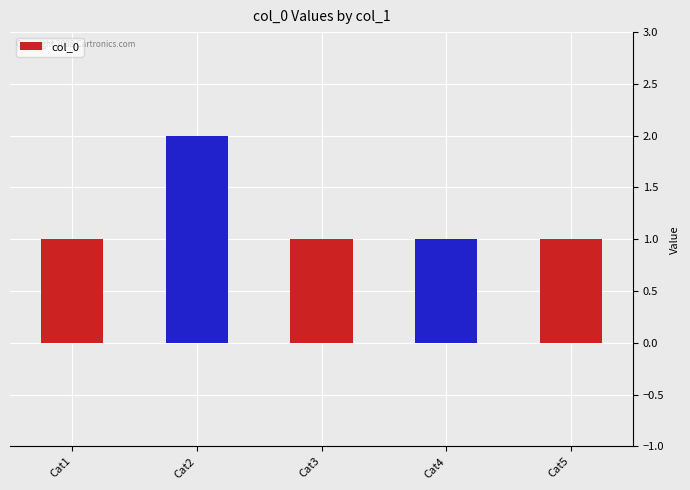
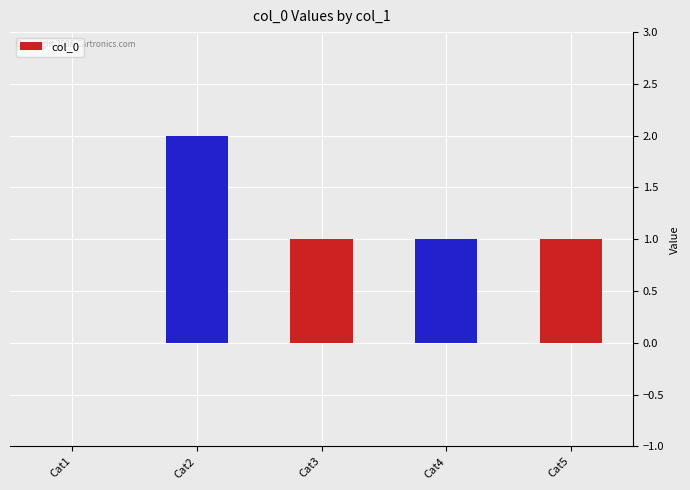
  {
-   "Cat1": 1,
+   "Cat1": 0,
    "Cat2": 2,
    "Cat3": 1,
    "Cat4": 1,
    "Cat5": 1
  }
